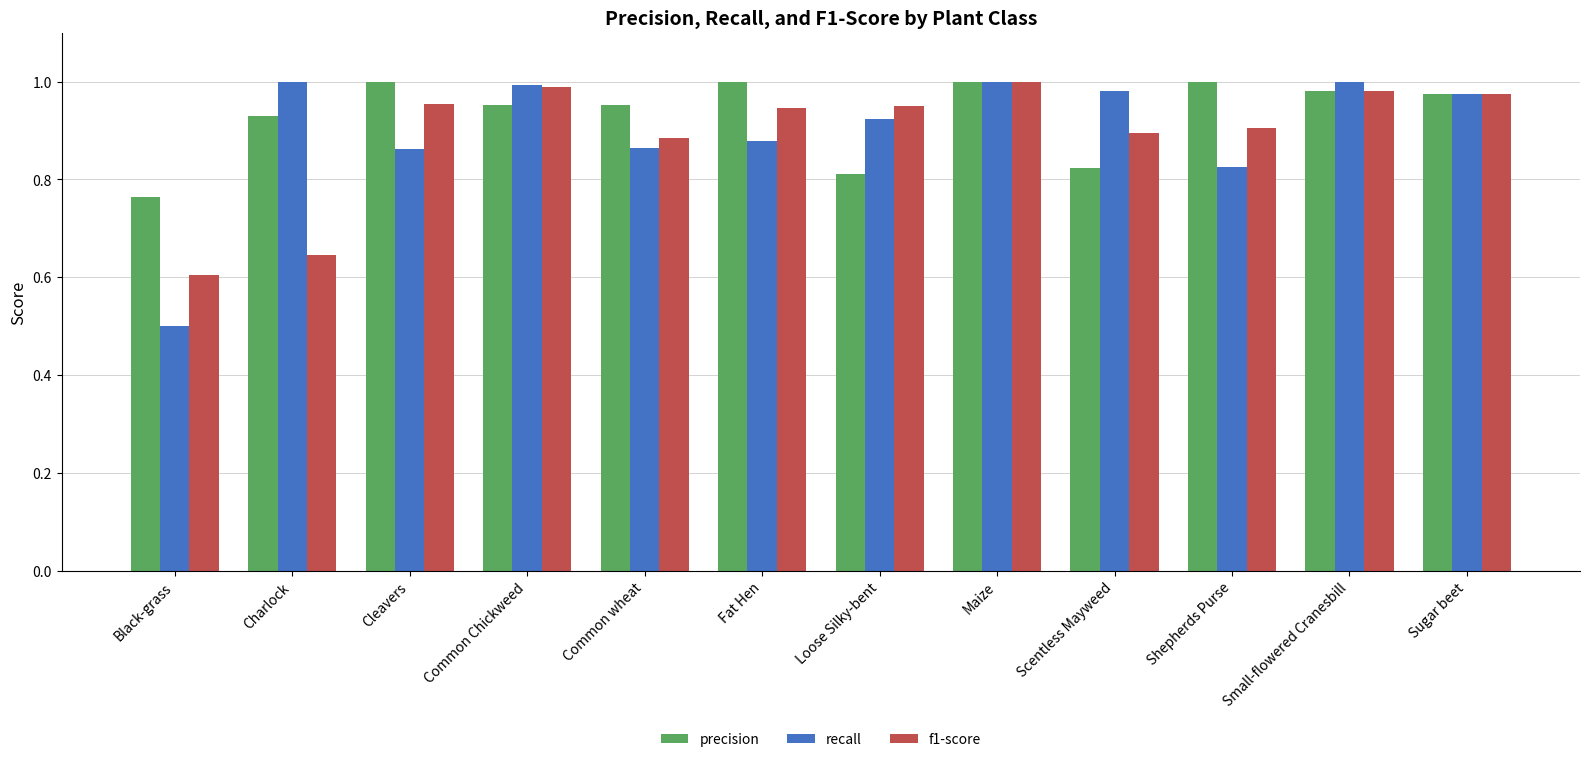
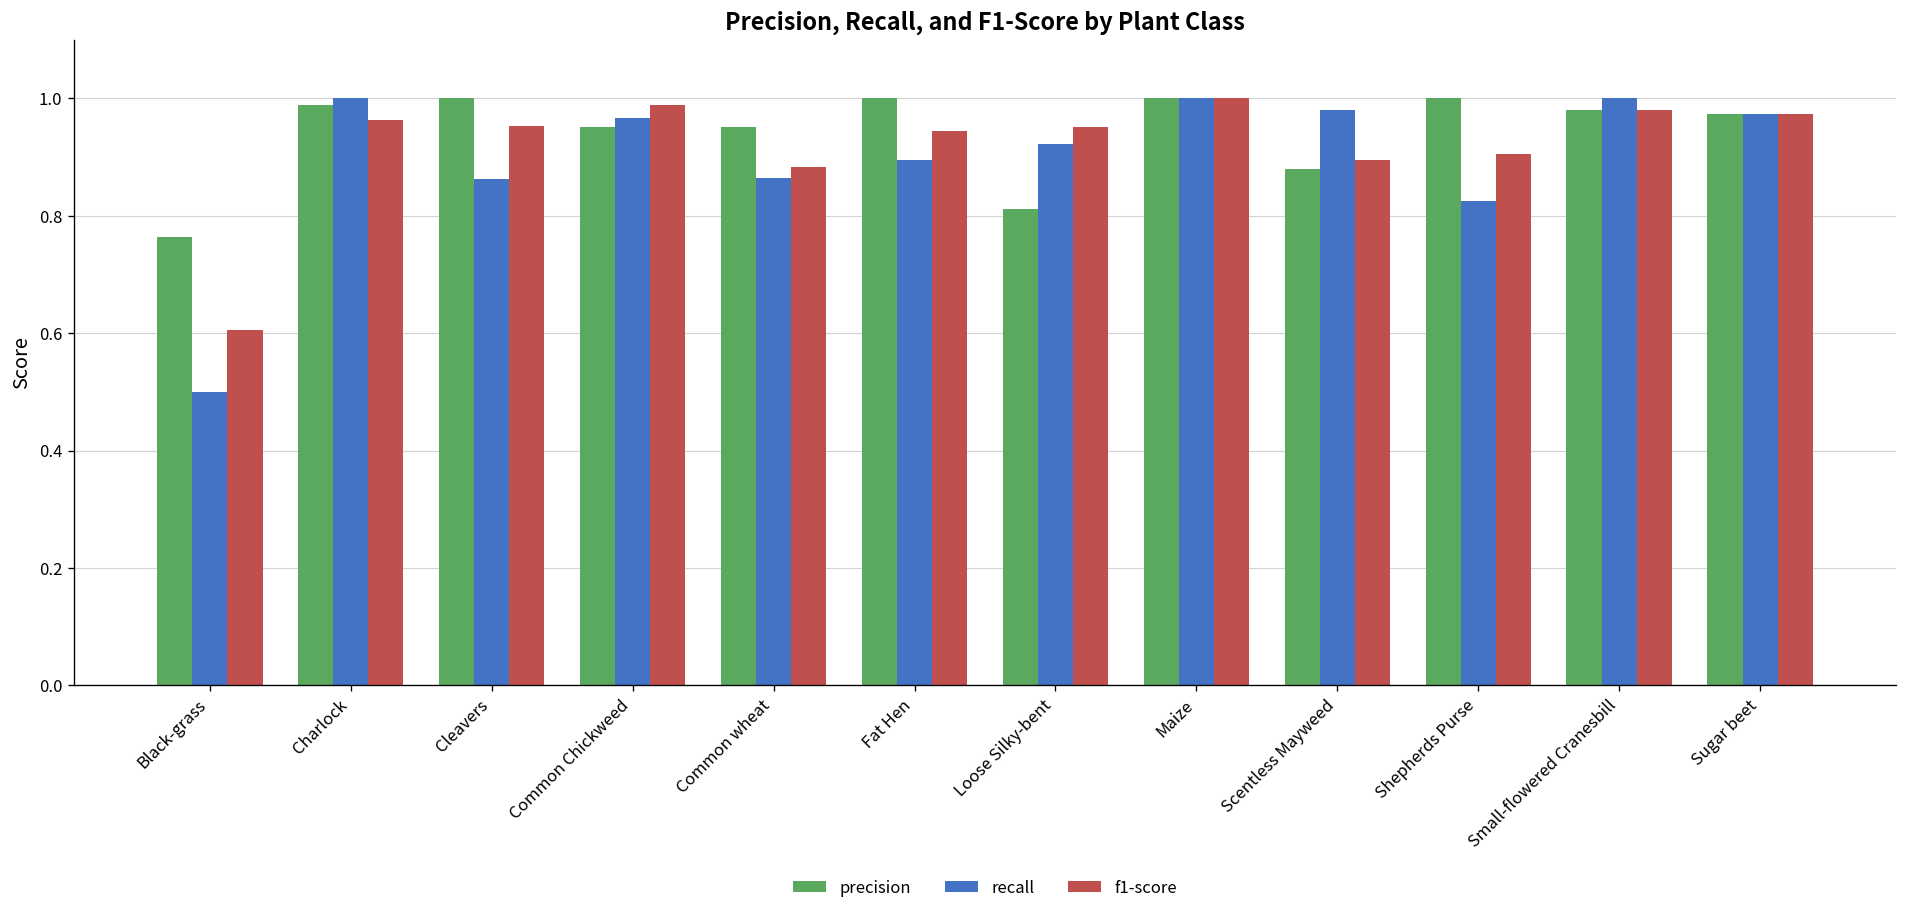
  {
    "precision": {
      "Black-grass": 0.76,
-     "Charlock": 0.93,
+     "Charlock": 0.99,
      "Cleavers": 1.00,
      "Common Chickweed": 0.95,
      "Common wheat": 0.95,
      "Fat Hen": 1.00,
      "Loose Silky-bent": 0.81,
      "Maize": 1.00,
-     "Scentless Mayweed": 0.82,
+     "Scentless Mayweed": 0.88,
      "Shepherds Purse": 1.00,
      "Small-flowered Cranesbill": 0.98,
      "Sugar beet": 0.97
    },
    "recall": {
      "Black-grass": 0.50,
      "Charlock": 1.00,
      "Cleavers": 0.86,
-     "Common Chickweed": 0.99,
+     "Common Chickweed": 0.97,
      "Common wheat": 0.86,
-     "Fat Hen": 0.88,
+     "Fat Hen": 0.90,
      "Loose Silky-bent": 0.92,
      "Maize": 1.00,
      "Scentless Mayweed": 0.98,
      "Shepherds Purse": 0.83,
      "Small-flowered Cranesbill": 1.00,
      "Sugar beet": 0.97
    },
    "f1-score": {
      "Black-grass": 0.60,
-     "Charlock": 0.65,
+     "Charlock": 0.96,
      "Cleavers": 0.95,
      "Common Chickweed": 0.99,
      "Common wheat": 0.88,
      "Fat Hen": 0.95,
      "Loose Silky-bent": 0.95,
      "Maize": 1.00,
      "Scentless Mayweed": 0.89,
      "Shepherds Purse": 0.90,
      "Small-flowered Cranesbill": 0.98,
      "Sugar beet": 0.97
    }
  }
